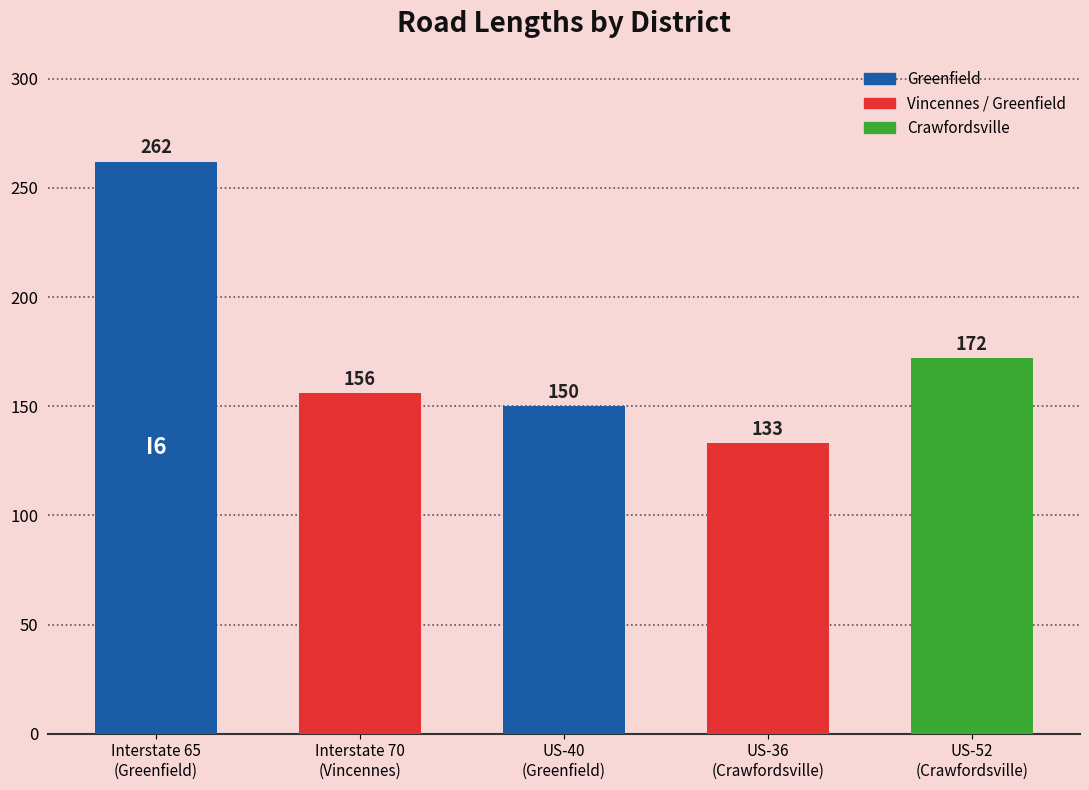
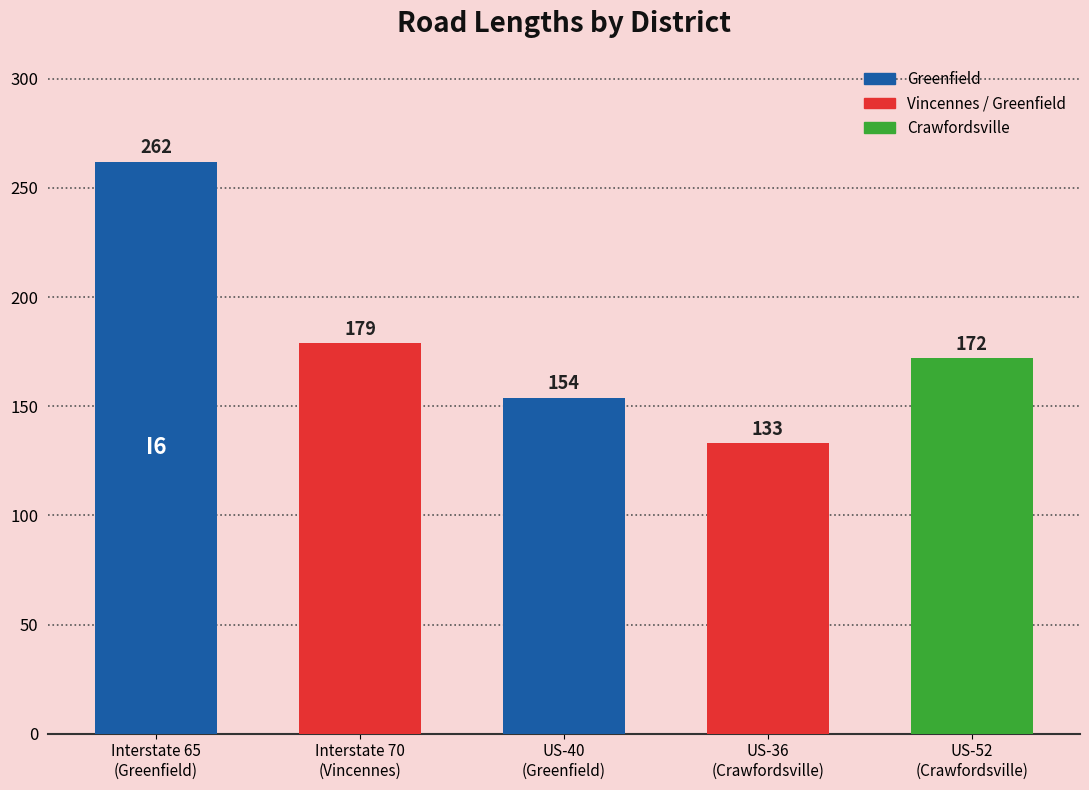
  {
    "Interstate 65 (Greenfield)": 262,
-   "Interstate 70 (Vincennes)": 156,
-   "US-40 (Greenfield)": 150,
+   "Interstate 70 (Vincennes)": 179,
+   "US-40 (Greenfield)": 154,
    "US-36 (Crawfordsville)": 133,
    "US-52 (Crawfordsville)": 172
  }
